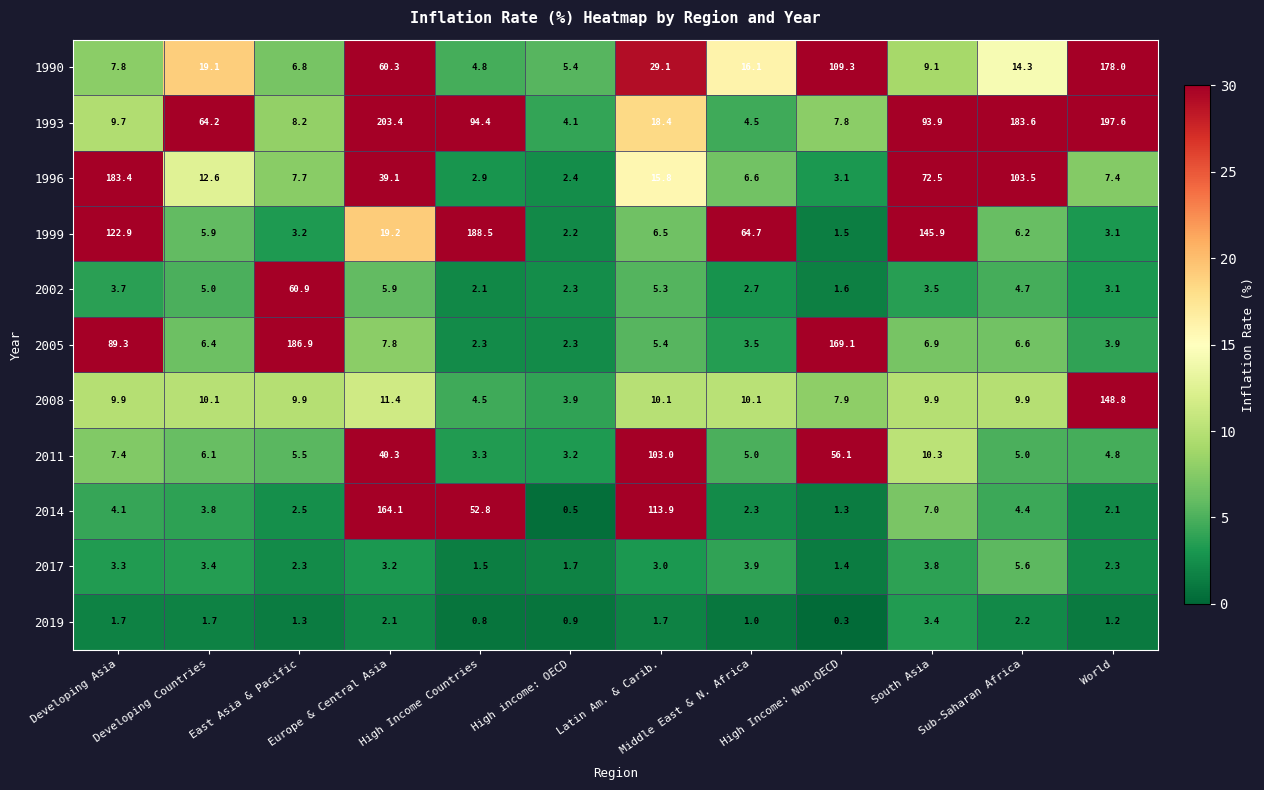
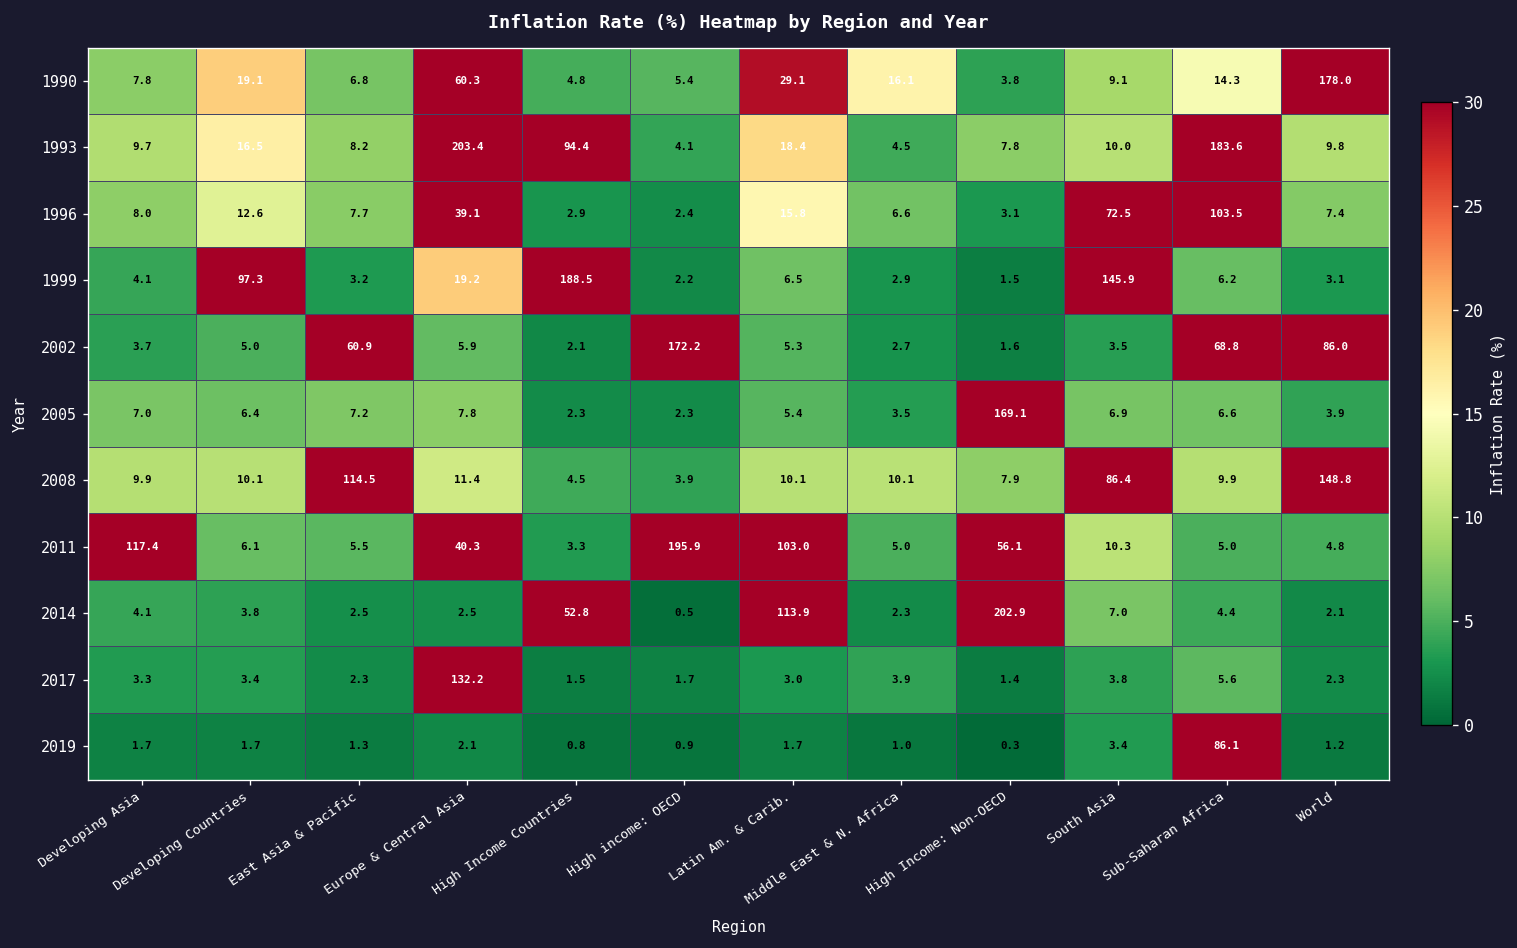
  {
    "1990": {
      "Developing Asia": 7.8,
      "Developing Countries": 19.1,
      "East Asia & Pacific": 6.8,
      "Europe & Central Asia": 60.3,
      "High Income Countries": 4.8,
      "High income: OECD": 5.4,
      "Latin Am. & Carib.": 29.1,
      "Middle East & N. Africa": 16.1,
-     "High Income: Non-OECD": 109.3,
+     "High Income: Non-OECD": 3.8,
      "South Asia": 9.1,
      "Sub-Saharan Africa": 14.3,
      "World": 178.0
    },
    "1993": {
      "Developing Asia": 9.7,
-     "Developing Countries": 64.2,
+     "Developing Countries": 16.5,
      "East Asia & Pacific": 8.2,
      "Europe & Central Asia": 203.4,
      "High Income Countries": 94.4,
      "High income: OECD": 4.1,
      "Latin Am. & Carib.": 18.4,
      "Middle East & N. Africa": 4.5,
      "High Income: Non-OECD": 7.8,
-     "South Asia": 93.9,
+     "South Asia": 10.0,
      "Sub-Saharan Africa": 183.6,
-     "World": 197.6
+     "World": 9.8
    },
    "1996": {
-     "Developing Asia": 183.4,
+     "Developing Asia": 8.0,
      "Developing Countries": 12.6,
      "East Asia & Pacific": 7.7,
      "Europe & Central Asia": 39.1,
      "High Income Countries": 2.9,
      "High income: OECD": 2.4,
      "Latin Am. & Carib.": 15.8,
      "Middle East & N. Africa": 6.6,
      "High Income: Non-OECD": 3.1,
      "South Asia": 72.5,
      "Sub-Saharan Africa": 103.5,
      "World": 7.4
    },
    "1999": {
-     "Developing Asia": 122.9,
-     "Developing Countries": 5.9,
+     "Developing Asia": 4.1,
+     "Developing Countries": 97.3,
      "East Asia & Pacific": 3.2,
      "Europe & Central Asia": 19.2,
      "High Income Countries": 188.5,
      "High income: OECD": 2.2,
      "Latin Am. & Carib.": 6.5,
-     "Middle East & N. Africa": 64.7,
+     "Middle East & N. Africa": 2.9,
      "High Income: Non-OECD": 1.5,
      "South Asia": 145.9,
      "Sub-Saharan Africa": 6.2,
      "World": 3.1
    },
    "2002": {
      "Developing Asia": 3.7,
      "Developing Countries": 5.0,
      "East Asia & Pacific": 60.9,
      "Europe & Central Asia": 5.9,
      "High Income Countries": 2.1,
-     "High income: OECD": 2.3,
+     "High income: OECD": 172.2,
      "Latin Am. & Carib.": 5.3,
      "Middle East & N. Africa": 2.7,
      "High Income: Non-OECD": 1.6,
      "South Asia": 3.5,
-     "Sub-Saharan Africa": 4.7,
-     "World": 3.1
+     "Sub-Saharan Africa": 68.8,
+     "World": 86.0
    },
    "2005": {
-     "Developing Asia": 89.3,
+     "Developing Asia": 7.0,
      "Developing Countries": 6.4,
-     "East Asia & Pacific": 186.9,
+     "East Asia & Pacific": 7.2,
      "Europe & Central Asia": 7.8,
      "High Income Countries": 2.3,
      "High income: OECD": 2.3,
      "Latin Am. & Carib.": 5.4,
      "Middle East & N. Africa": 3.5,
      "High Income: Non-OECD": 169.1,
      "South Asia": 6.9,
      "Sub-Saharan Africa": 6.6,
      "World": 3.9
    },
    "2008": {
      "Developing Asia": 9.9,
      "Developing Countries": 10.1,
-     "East Asia & Pacific": 9.9,
+     "East Asia & Pacific": 114.5,
      "Europe & Central Asia": 11.4,
      "High Income Countries": 4.5,
      "High income: OECD": 3.9,
      "Latin Am. & Carib.": 10.1,
      "Middle East & N. Africa": 10.1,
      "High Income: Non-OECD": 7.9,
-     "South Asia": 9.9,
+     "South Asia": 86.4,
      "Sub-Saharan Africa": 9.9,
      "World": 148.8
    },
    "2011": {
-     "Developing Asia": 7.4,
+     "Developing Asia": 117.4,
      "Developing Countries": 6.1,
      "East Asia & Pacific": 5.5,
      "Europe & Central Asia": 40.3,
      "High Income Countries": 3.3,
-     "High income: OECD": 3.2,
+     "High income: OECD": 195.9,
      "Latin Am. & Carib.": 103.0,
      "Middle East & N. Africa": 5.0,
      "High Income: Non-OECD": 56.1,
      "South Asia": 10.3,
      "Sub-Saharan Africa": 5.0,
      "World": 4.8
    },
    "2014": {
      "Developing Asia": 4.1,
      "Developing Countries": 3.8,
      "East Asia & Pacific": 2.5,
-     "Europe & Central Asia": 164.1,
+     "Europe & Central Asia": 2.5,
      "High Income Countries": 52.8,
      "High income: OECD": 0.5,
      "Latin Am. & Carib.": 113.9,
      "Middle East & N. Africa": 2.3,
-     "High Income: Non-OECD": 1.3,
+     "High Income: Non-OECD": 202.9,
      "South Asia": 7.0,
      "Sub-Saharan Africa": 4.4,
      "World": 2.1
    },
    "2017": {
      "Developing Asia": 3.3,
      "Developing Countries": 3.4,
      "East Asia & Pacific": 2.3,
-     "Europe & Central Asia": 3.2,
+     "Europe & Central Asia": 132.2,
      "High Income Countries": 1.5,
      "High income: OECD": 1.7,
      "Latin Am. & Carib.": 3.0,
      "Middle East & N. Africa": 3.9,
      "High Income: Non-OECD": 1.4,
      "South Asia": 3.8,
      "Sub-Saharan Africa": 5.6,
      "World": 2.3
    },
    "2019": {
      "Developing Asia": 1.7,
      "Developing Countries": 1.7,
      "East Asia & Pacific": 1.3,
      "Europe & Central Asia": 2.1,
      "High Income Countries": 0.8,
      "High income: OECD": 0.9,
      "Latin Am. & Carib.": 1.7,
      "Middle East & N. Africa": 1.0,
      "High Income: Non-OECD": 0.3,
      "South Asia": 3.4,
-     "Sub-Saharan Africa": 2.2,
+     "Sub-Saharan Africa": 86.1,
      "World": 1.2
    }
  }
